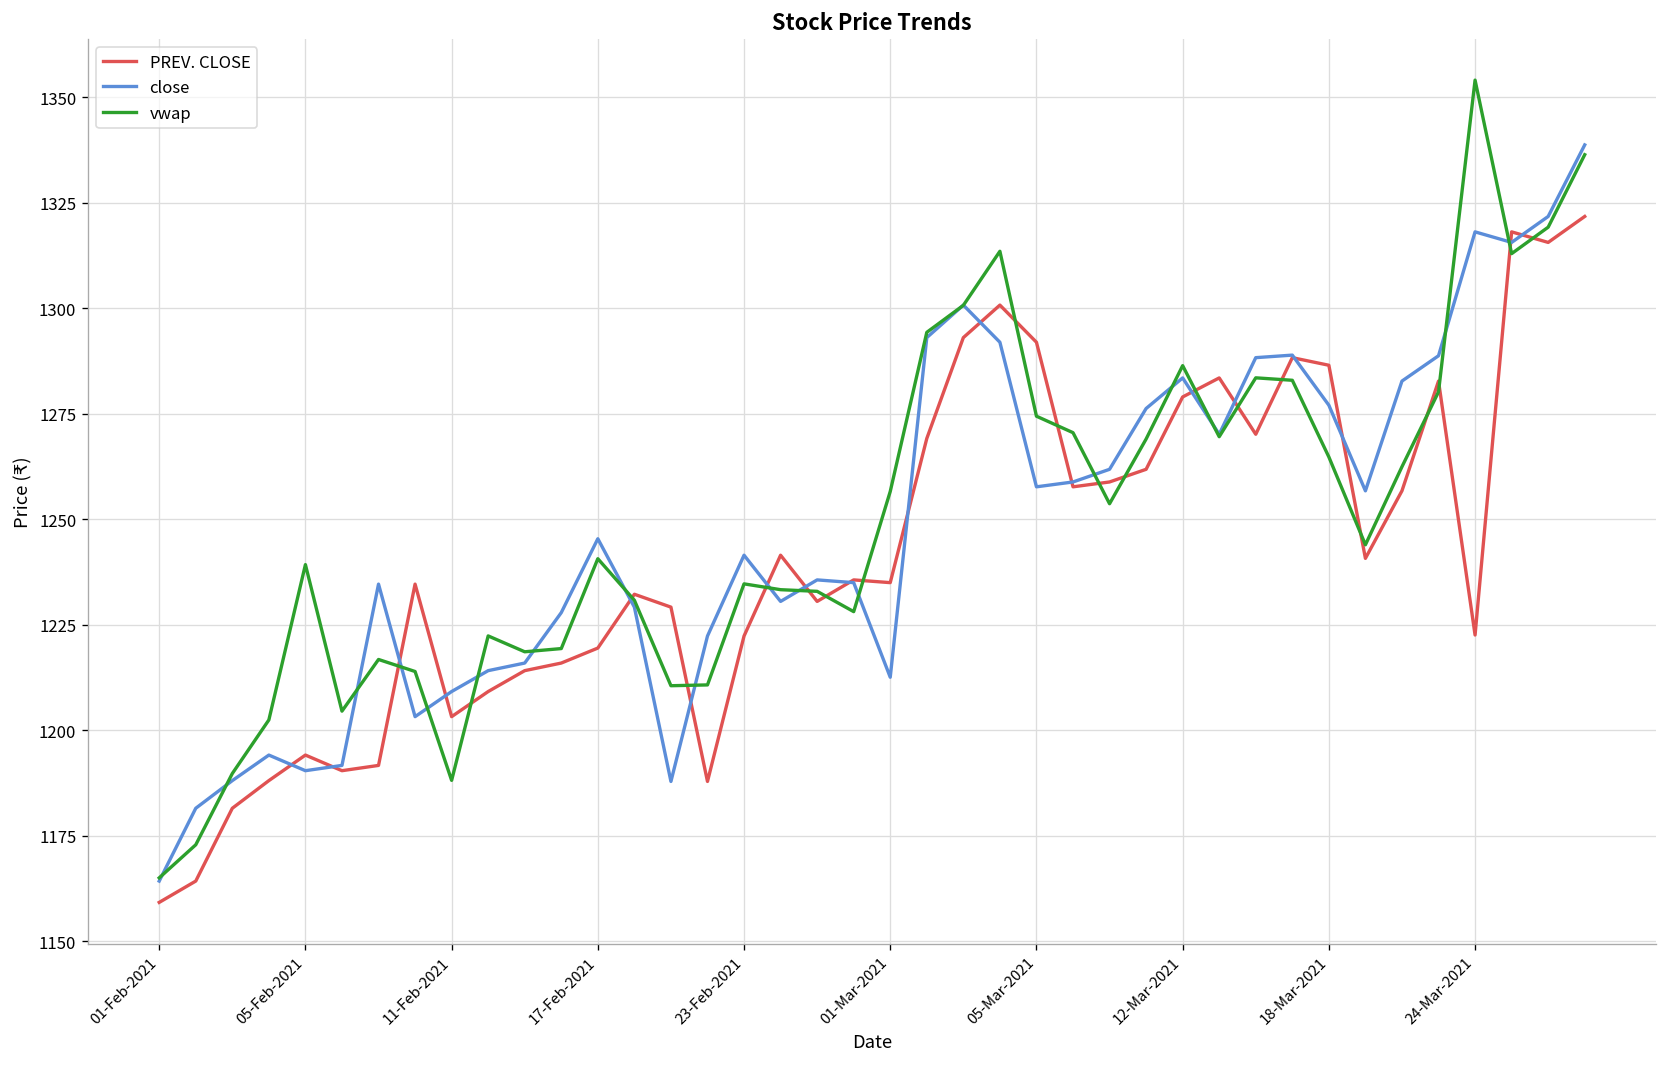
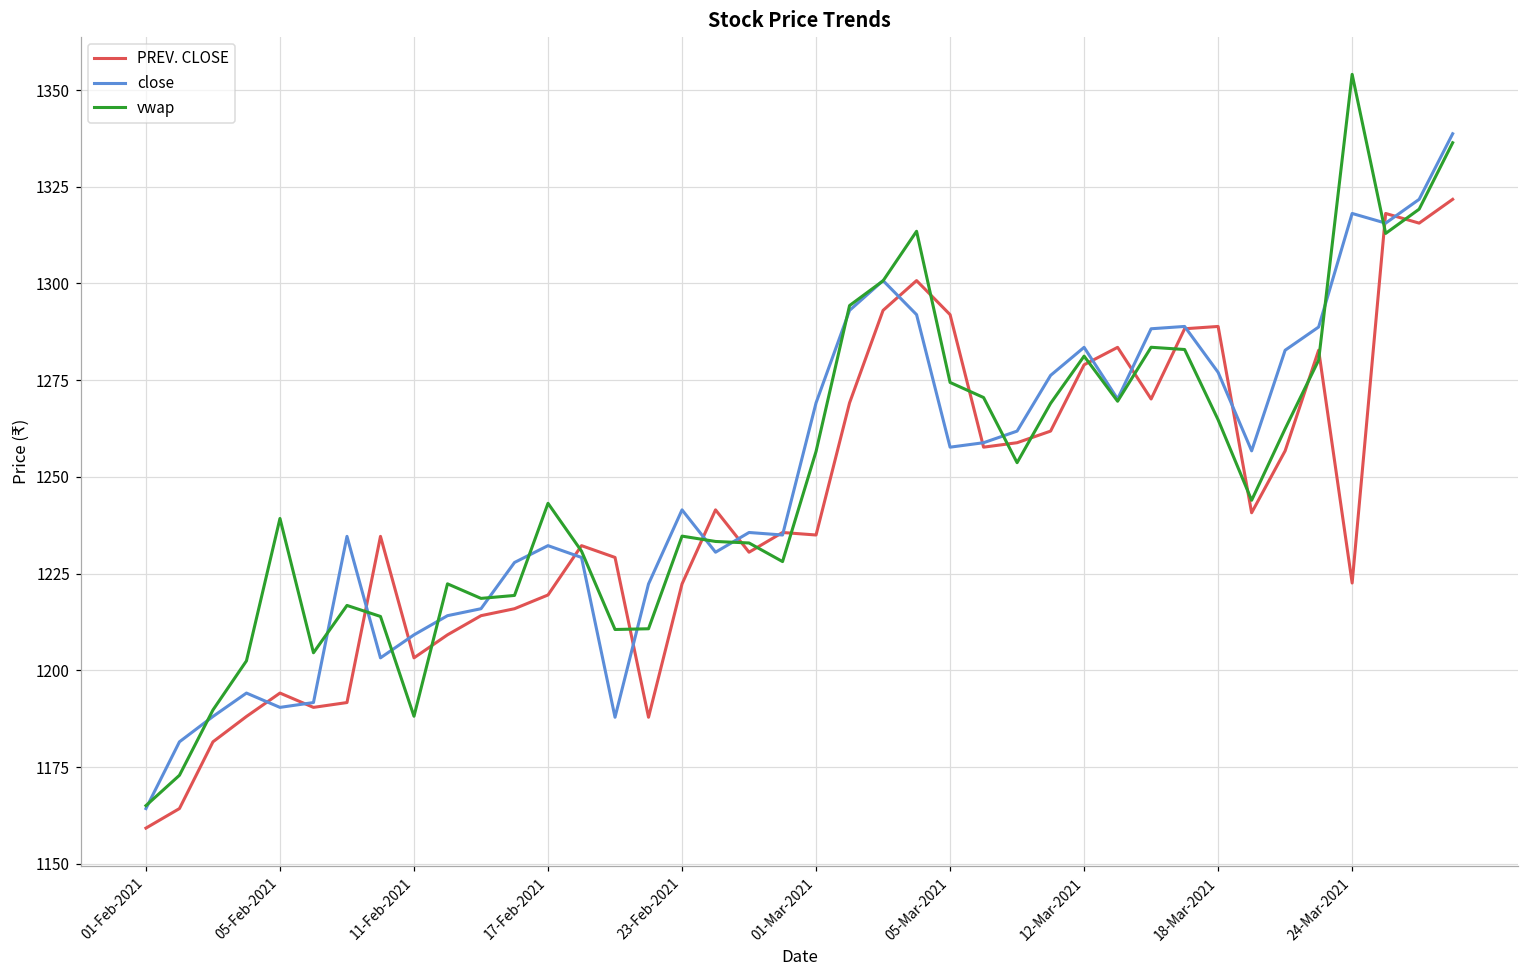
  {
    "PREV. CLOSE": {
      "01-Feb-2021": 1159,
      "05-Feb-2021": 1194,
      "11-Feb-2021": 1203,
      "17-Feb-2021": 1220,
      "23-Feb-2021": 1222,
      "01-Mar-2021": 1235,
      "05-Mar-2021": 1292,
      "12-Mar-2021": 1279,
-     "18-Mar-2021": 1287,
+     "18-Mar-2021": 1289,
      "24-Mar-2021": 1223
    },
    "close": {
      "01-Feb-2021": 1164,
      "05-Feb-2021": 1190,
      "11-Feb-2021": 1209,
-     "17-Feb-2021": 1245,
+     "17-Feb-2021": 1232,
      "23-Feb-2021": 1242,
-     "01-Mar-2021": 1213,
+     "01-Mar-2021": 1269,
      "05-Mar-2021": 1258,
      "12-Mar-2021": 1284,
      "18-Mar-2021": 1277,
      "24-Mar-2021": 1318
    },
    "vwap": {
      "01-Feb-2021": 1165,
      "05-Feb-2021": 1239,
      "11-Feb-2021": 1188,
-     "17-Feb-2021": 1241,
+     "17-Feb-2021": 1243,
      "23-Feb-2021": 1235,
      "01-Mar-2021": 1257,
      "05-Mar-2021": 1274,
-     "12-Mar-2021": 1286,
+     "12-Mar-2021": 1281,
      "18-Mar-2021": 1265,
      "24-Mar-2021": 1354
    }
  }
